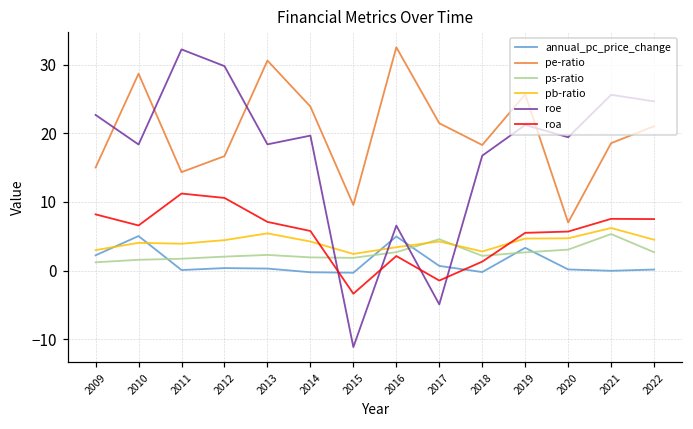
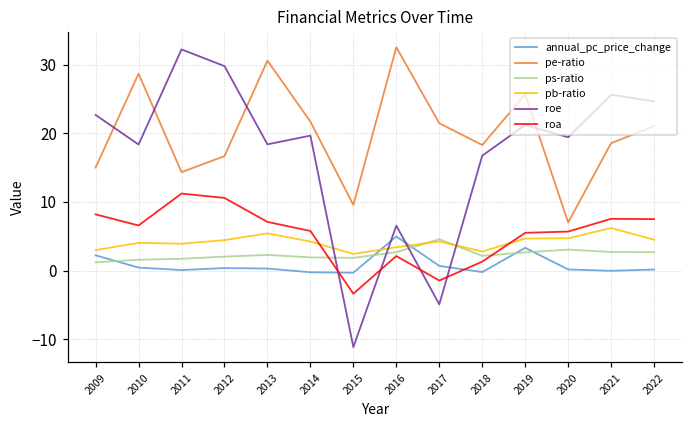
  {
    "annual_pc_price_change": {
      "2009": 2,
-     "2010": 5,
+     "2010": 0,
      "2011": 0,
      "2012": 0,
      "2013": 0,
      "2014": 0,
      "2015": 0,
      "2016": 5,
      "2017": 1,
      "2018": 0,
      "2019": 3,
      "2020": 0,
      "2021": 0,
      "2022": 0
    },
    "pe-ratio": {
      "2009": 15,
      "2010": 29,
      "2011": 14,
      "2012": 17,
      "2013": 31,
-     "2014": 24,
+     "2014": 22,
      "2015": 10,
      "2016": 33,
      "2017": 21,
      "2018": 18,
      "2020": 7,
      "2021": 19
    },
    "ps-ratio": {
      "2009": 1,
      "2010": 2,
      "2011": 2,
      "2012": 2,
      "2013": 2,
      "2014": 2,
      "2015": 2,
      "2016": 3,
      "2018": 2,
      "2019": 3,
      "2020": 3,
-     "2021": 5,
+     "2021": 3,
      "2022": 3
    },
    "pb-ratio": {
      "2009": 3,
      "2010": 4,
      "2011": 4,
      "2012": 4,
      "2013": 5,
      "2014": 4,
      "2015": 2,
      "2016": 3,
      "2018": 3,
      "2019": 5,
      "2020": 5,
      "2021": 6,
      "2022": 5
    },
    "roe": {
      "2009": 23,
      "2010": 18,
      "2011": 32,
      "2012": 30,
      "2013": 18,
      "2014": 20,
      "2015": -11,
      "2016": 7,
      "2017": -5,
      "2018": 17
    },
    "roa": {
      "2009": 8,
      "2010": 7,
      "2011": 11,
      "2012": 11,
      "2013": 7,
      "2014": 6,
      "2015": -3,
      "2016": 2,
      "2017": -1,
      "2018": 1,
      "2019": 6,
      "2020": 6,
      "2021": 8,
      "2022": 8
    }
  }
